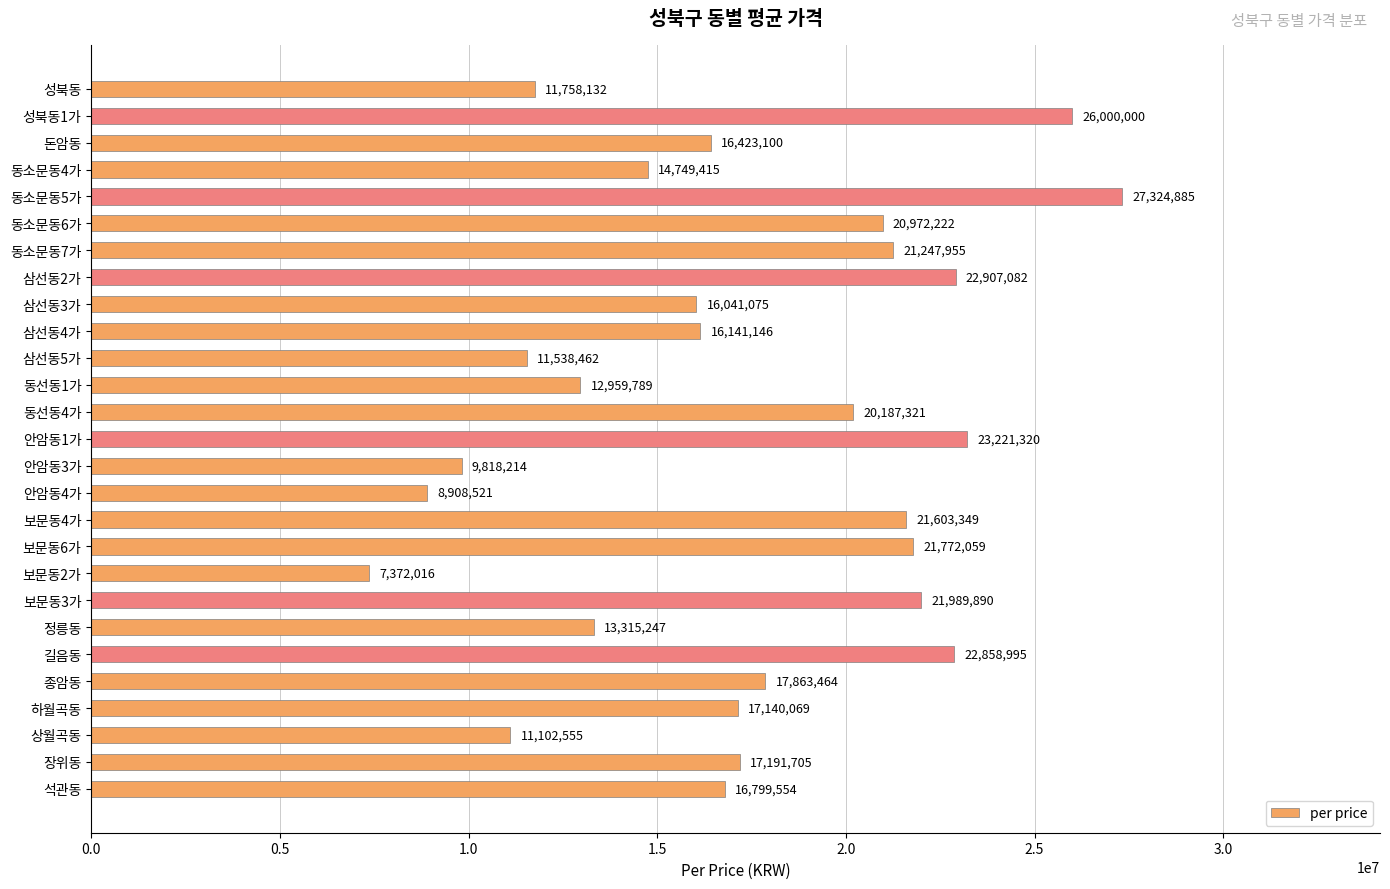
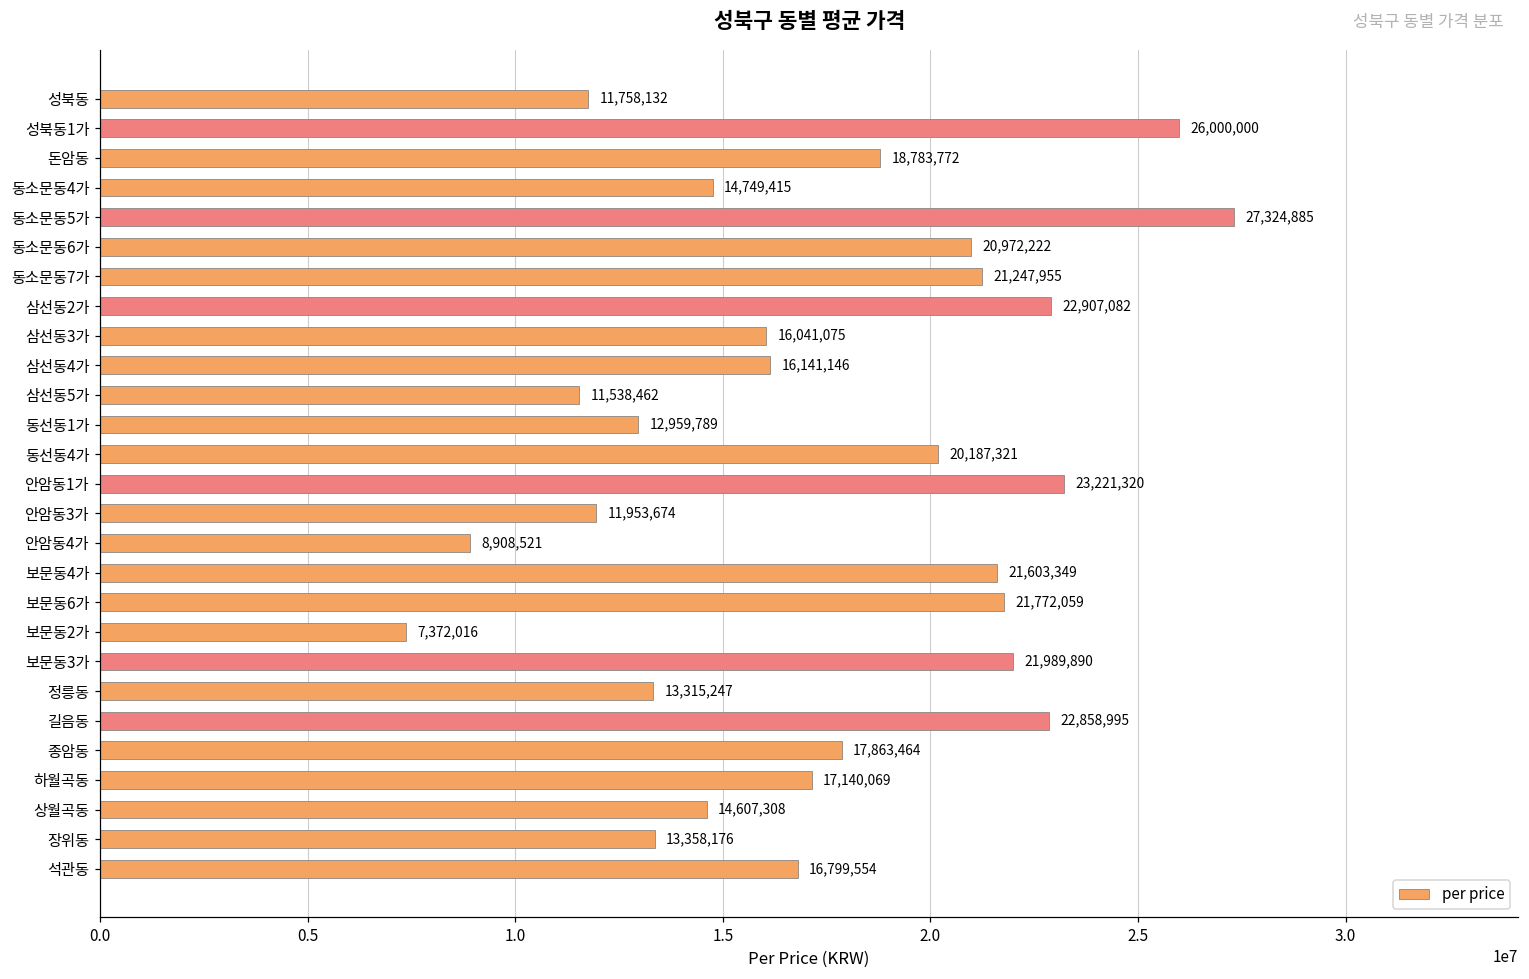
  {
    "성북동": "11,758,132",
    "성북동1가": "26,000,000",
-   "돈암동": "16,423,100",
+   "돈암동": "18,783,772",
    "동소문동4가": "14,749,415",
    "동소문동5가": "27,324,885",
    "동소문동6가": "20,972,222",
    "동소문동7가": "21,247,955",
    "삼선동2가": "22,907,082",
    "삼선동3가": "16,041,075",
    "삼선동4가": "16,141,146",
    "삼선동5가": "11,538,462",
    "동선동1가": "12,959,789",
    "동선동4가": "20,187,321",
    "안암동1가": "23,221,320",
-   "안암동3가": "9,818,214",
+   "안암동3가": "11,953,674",
    "안암동4가": "8,908,521",
    "보문동4가": "21,603,349",
    "보문동6가": "21,772,059",
    "보문동2가": "7,372,016",
    "보문동3가": "21,989,890",
    "정릉동": "13,315,247",
    "길음동": "22,858,995",
    "종암동": "17,863,464",
    "하월곡동": "17,140,069",
-   "상월곡동": "11,102,555",
-   "장위동": "17,191,705",
+   "상월곡동": "14,607,308",
+   "장위동": "13,358,176",
    "석관동": "16,799,554"
  }
